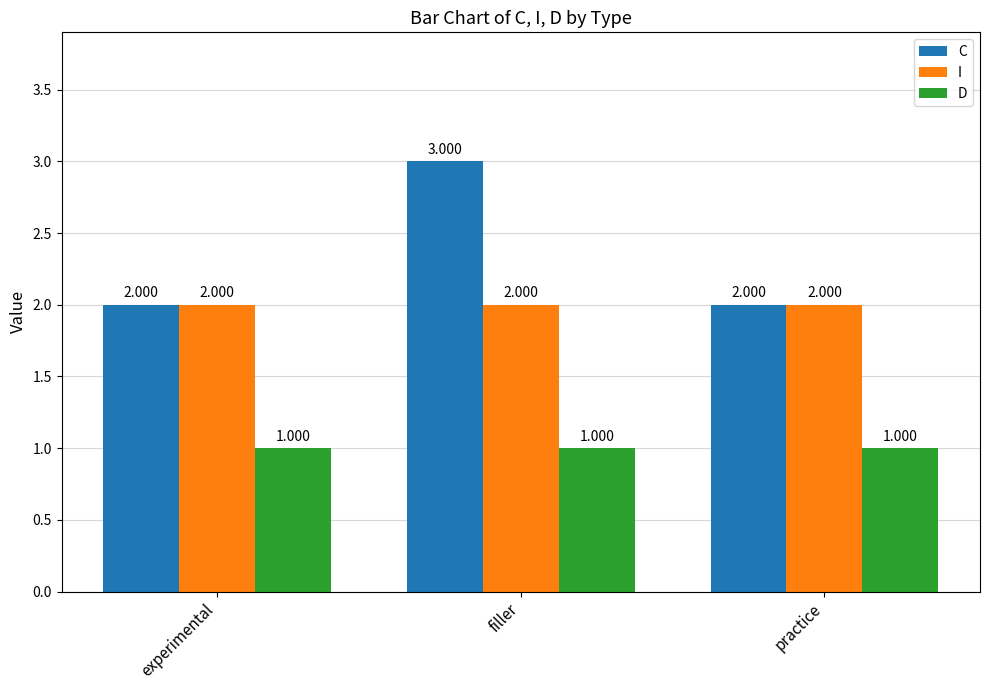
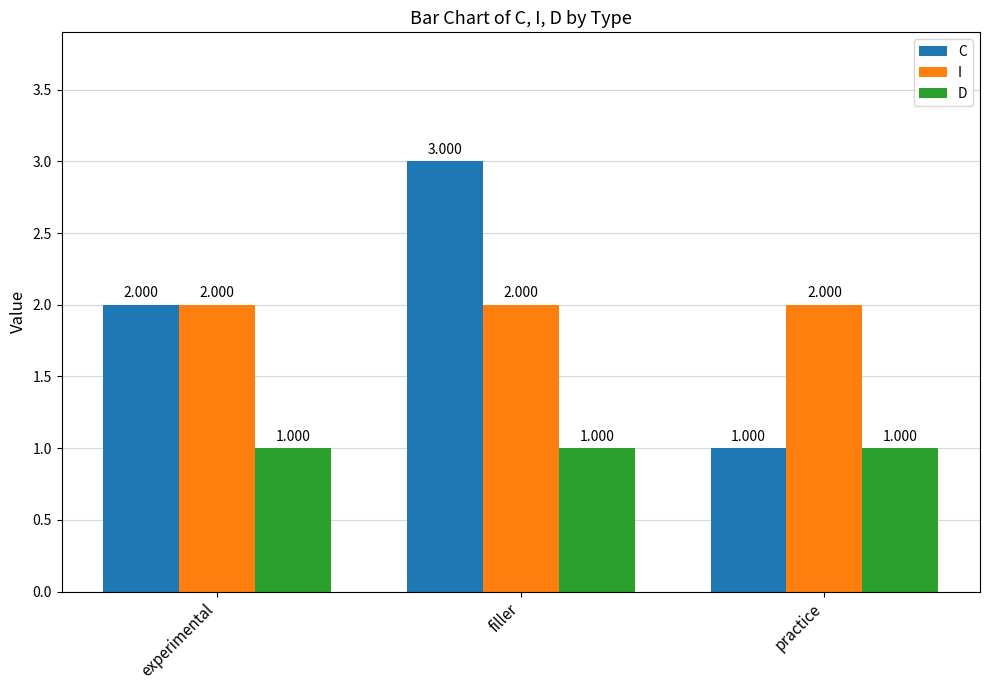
  {
    "C": {
      "experimental": 2.000,
      "filler": 3.000,
-     "practice": 2.000
+     "practice": 1.000
    },
    "I": {
      "experimental": 2.000,
      "filler": 2.000,
      "practice": 2.000
    },
    "D": {
      "experimental": 1.000,
      "filler": 1.000,
      "practice": 1.000
    }
  }
